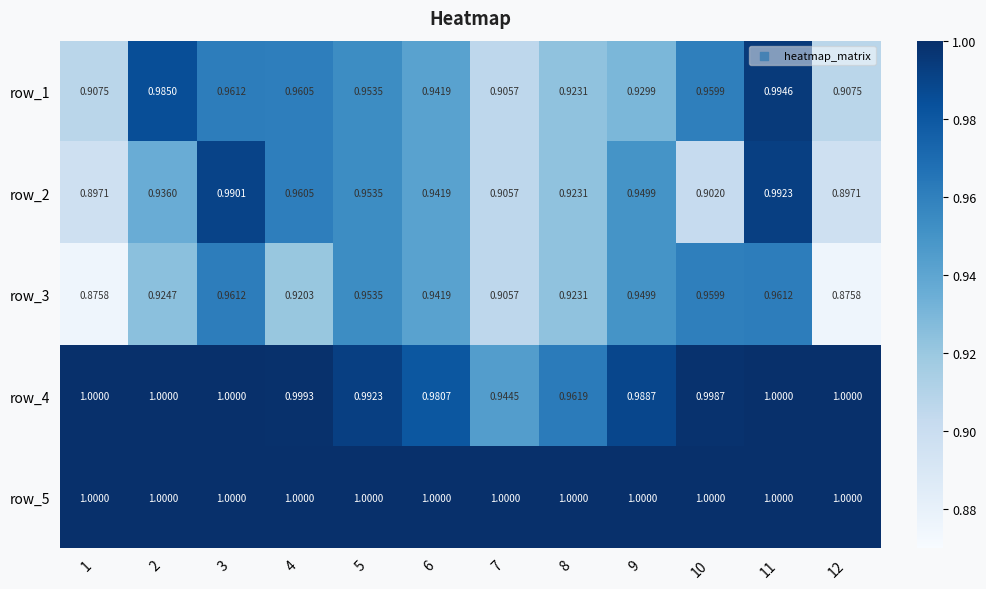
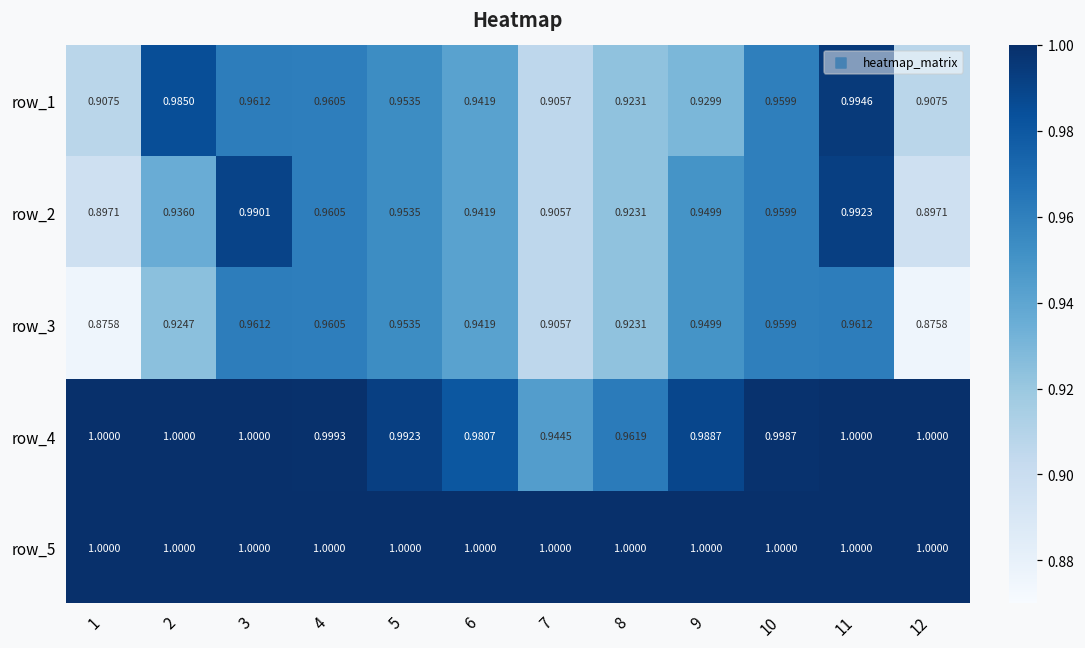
  {
    "row_1": {
      "1": 0.9075,
      "2": 0.9850,
      "3": 0.9612,
      "4": 0.9605,
      "5": 0.9535,
      "6": 0.9419,
      "7": 0.9057,
      "8": 0.9231,
      "9": 0.9299,
      "10": 0.9599,
      "11": 0.9946,
      "12": 0.9075
    },
    "row_2": {
      "1": 0.8971,
      "2": 0.9360,
      "3": 0.9901,
      "4": 0.9605,
      "5": 0.9535,
      "6": 0.9419,
      "7": 0.9057,
      "8": 0.9231,
      "9": 0.9499,
-     "10": 0.9020,
+     "10": 0.9599,
      "11": 0.9923,
      "12": 0.8971
    },
    "row_3": {
      "1": 0.8758,
      "2": 0.9247,
      "3": 0.9612,
-     "4": 0.9203,
+     "4": 0.9605,
      "5": 0.9535,
      "6": 0.9419,
      "7": 0.9057,
      "8": 0.9231,
      "9": 0.9499,
      "10": 0.9599,
      "11": 0.9612,
      "12": 0.8758
    },
    "row_4": {
      "1": 1.0000,
      "2": 1.0000,
      "3": 1.0000,
      "4": 0.9993,
      "5": 0.9923,
      "6": 0.9807,
      "7": 0.9445,
      "8": 0.9619,
      "9": 0.9887,
      "10": 0.9987,
      "11": 1.0000,
      "12": 1.0000
    },
    "row_5": {
      "1": 1.0000,
      "2": 1.0000,
      "3": 1.0000,
      "4": 1.0000,
      "5": 1.0000,
      "6": 1.0000,
      "7": 1.0000,
      "8": 1.0000,
      "9": 1.0000,
      "10": 1.0000,
      "11": 1.0000,
      "12": 1.0000
    }
  }
